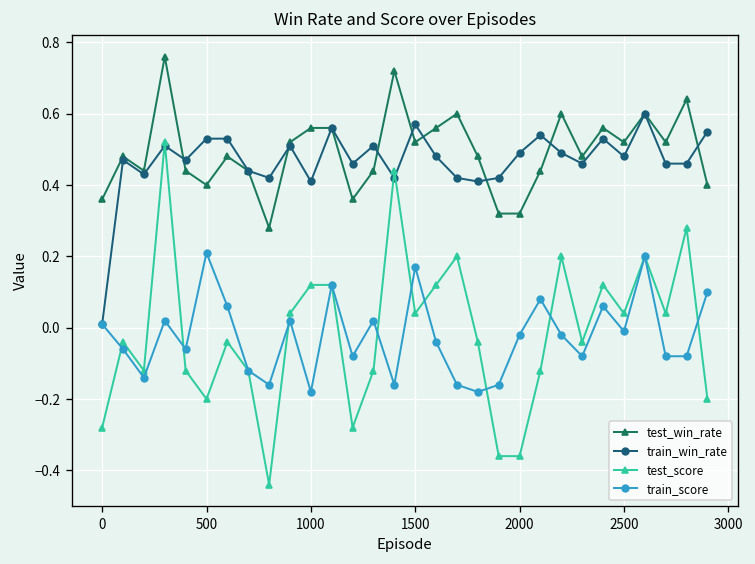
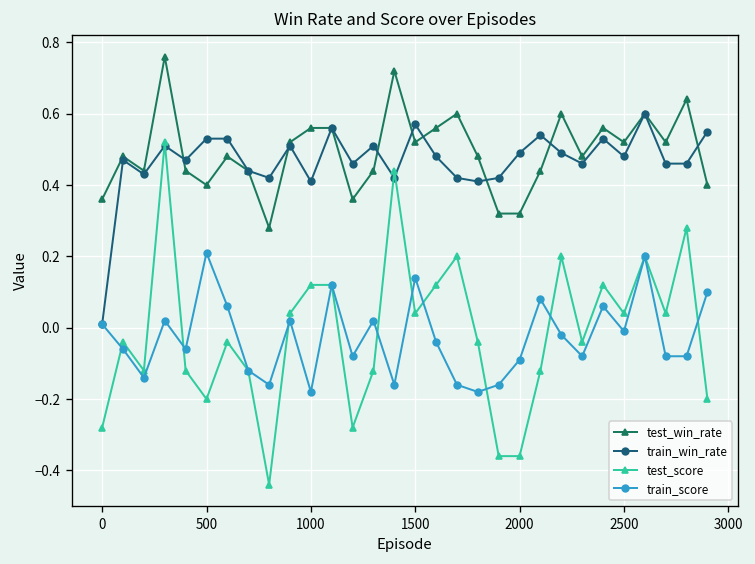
  {
    "test_score": {
      "0": -0.28,
      "500": -0.20,
      "1000": 0.12,
      "1500": 0.04,
      "2000": -0.36,
      "2500": 0.04
    },
    "train_score": {
      "500": 0.21,
      "1000": -0.18,
-     "1500": 0.17,
-     "2000": -0.02,
+     "1500": 0.14,
+     "2000": -0.09,
      "2500": -0.01
    }
  }
